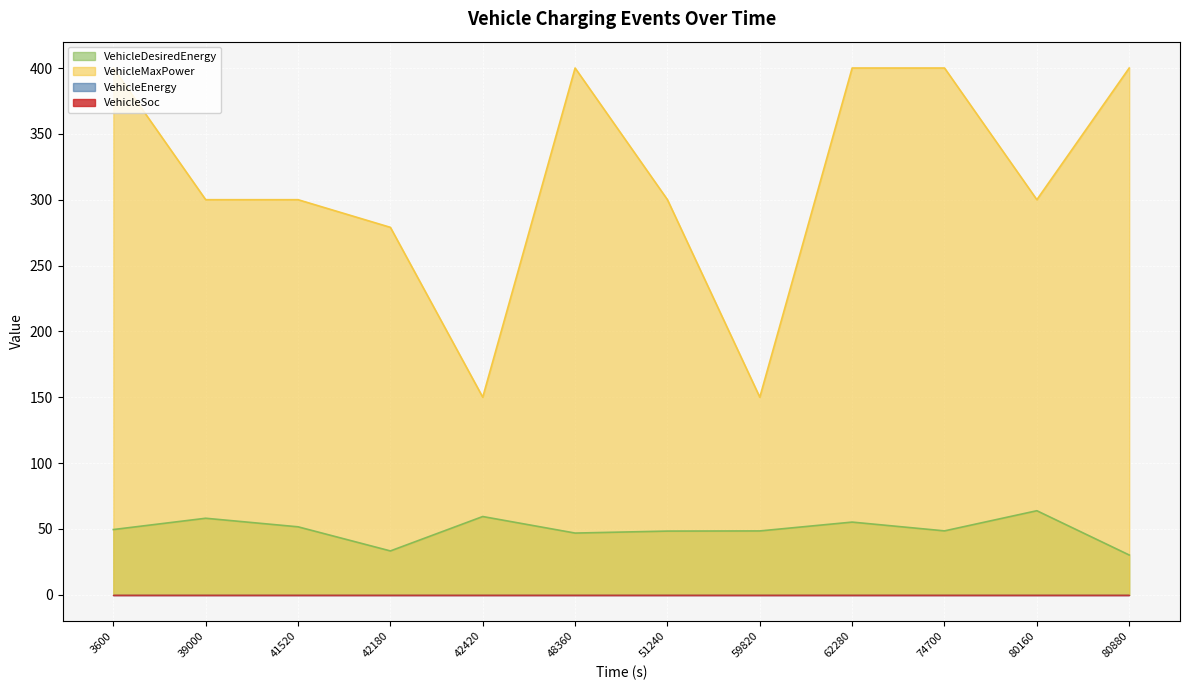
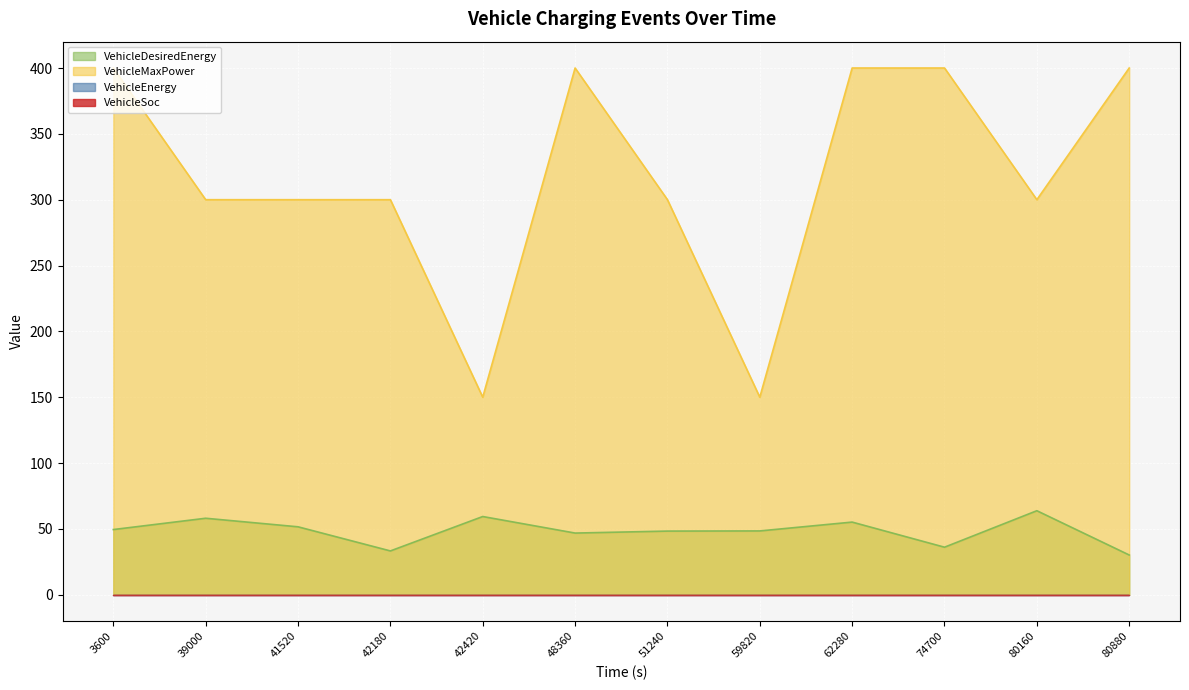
  {
    "VehicleDesiredEnergy": {
      "3600": 49,
      "39000": 58,
      "41520": 52,
      "42180": 33,
      "42420": 59,
      "48360": 47,
      "51240": 48,
      "59820": 48,
      "62280": 55,
-     "74700": 49,
+     "74700": 36,
      "80160": 64,
      "80880": 30
    },
    "VehicleMaxPower": {
      "39000": 300,
      "41520": 300,
-     "42180": 279,
+     "42180": 300,
      "42420": 150,
      "48360": 400,
      "51240": 300,
      "59820": 150,
      "62280": 400,
      "74700": 400,
      "80160": 300,
      "80880": 400
    },
    "VehicleSoc": {
      "3600": 0,
      "39000": 0,
      "41520": 0,
      "42180": 0,
      "42420": 0,
      "48360": 0,
      "51240": 0,
      "59820": 0,
      "62280": 0,
      "74700": 0,
      "80160": 0,
      "80880": 0
    }
  }
